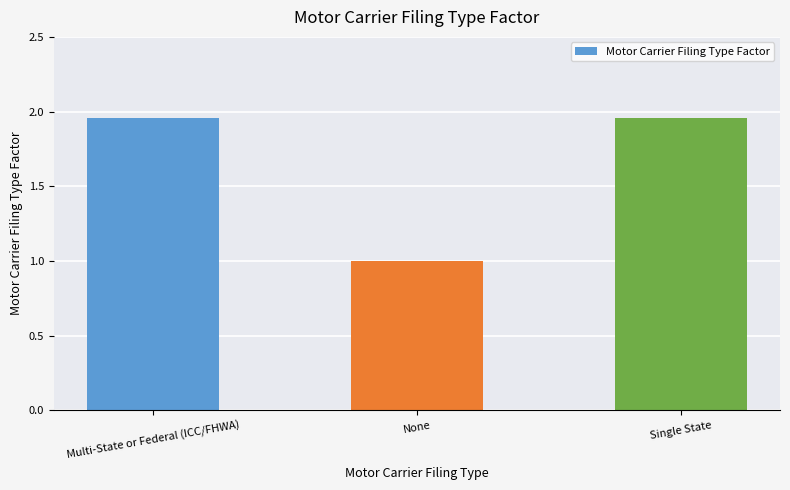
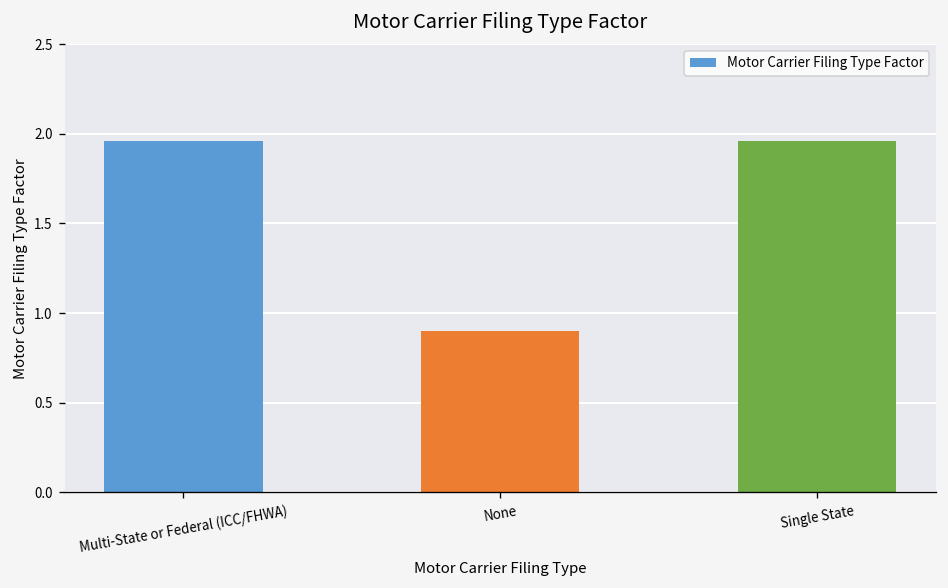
  {
    "Multi-State or Federal (ICC/FHWA)": 1.96,
-   "None": 1.0,
+   "None": 0.9,
    "Single State": 1.96
  }
